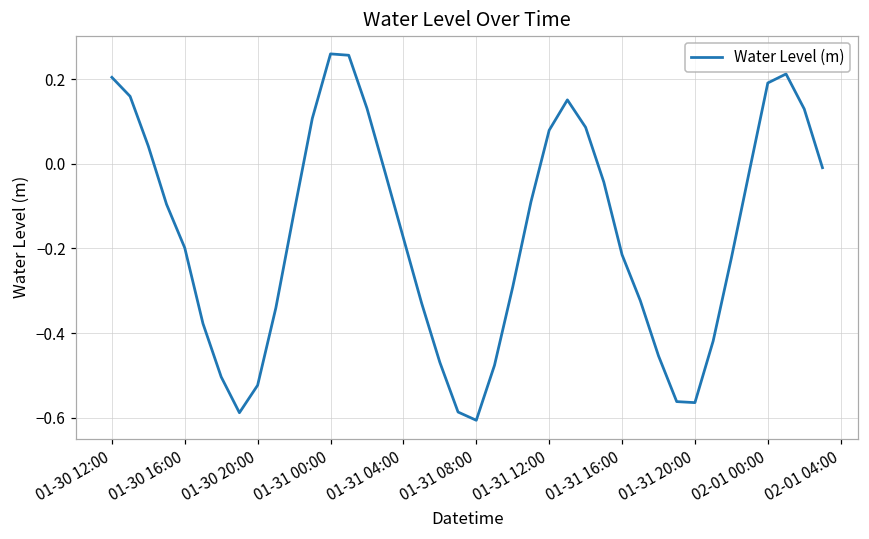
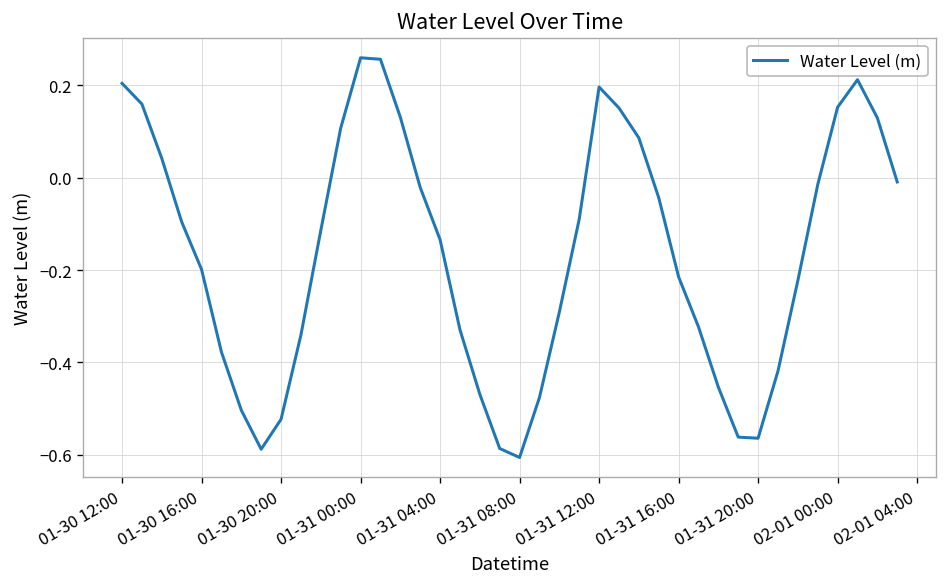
  {
    "01-30 12:00": 0.20,
    "01-30 16:00": -0.20,
    "01-30 20:00": -0.52,
    "01-31 00:00": 0.26,
-   "01-31 04:00": -0.18,
+   "01-31 04:00": -0.13,
    "01-31 08:00": -0.61,
-   "01-31 12:00": 0.08,
+   "01-31 12:00": 0.20,
    "01-31 16:00": -0.21,
    "01-31 20:00": -0.56,
-   "02-01 00:00": 0.19
+   "02-01 00:00": 0.15
  }
